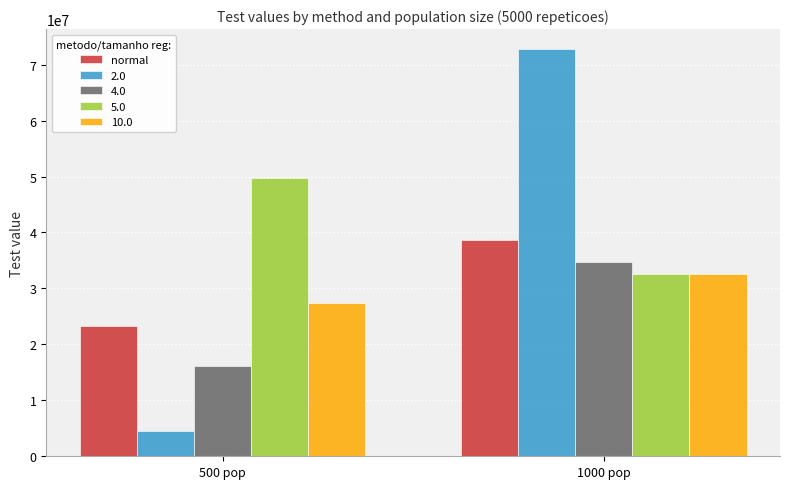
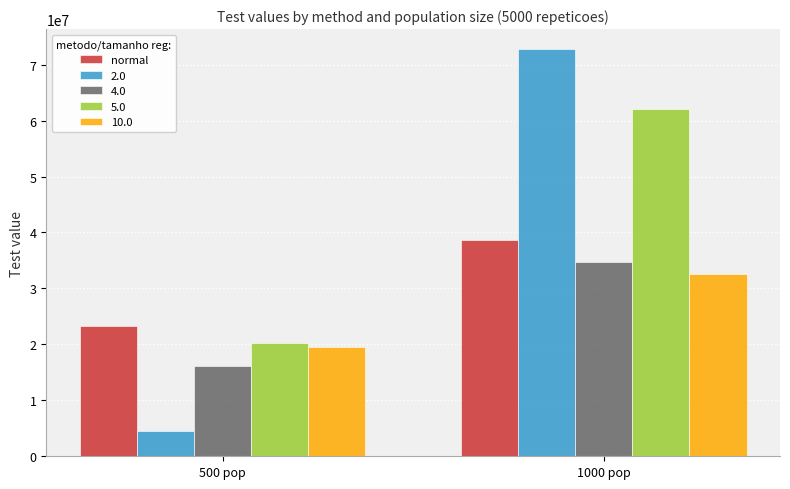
  {
    "normal": {
      "500 pop": 23000000,
      "1000 pop": 39000000
    },
    "2.0": {
      "500 pop": 5000000,
      "1000 pop": 73000000
    },
    "4.0": {
      "500 pop": 16000000,
      "1000 pop": 35000000
    },
    "5.0": {
-     "500 pop": 50000000,
-     "1000 pop": 33000000
+     "500 pop": 20000000,
+     "1000 pop": 62000000
    },
    "10.0": {
-     "500 pop": 27000000,
+     "500 pop": 19000000,
      "1000 pop": 33000000
    }
  }
